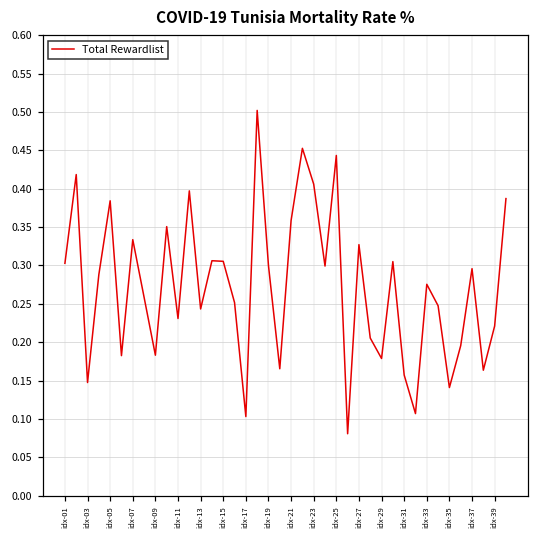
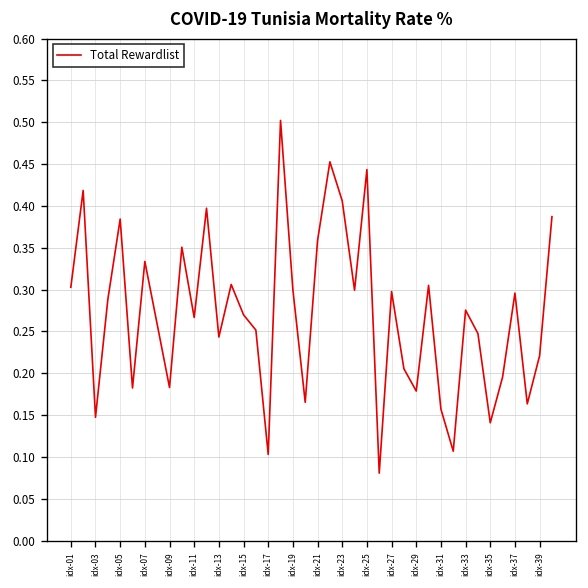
  {
    "idx-01": 0.30,
    "idx-03": 0.15,
    "idx-05": 0.38,
    "idx-07": 0.33,
    "idx-09": 0.18,
-   "idx-11": 0.23,
+   "idx-11": 0.27,
    "idx-13": 0.24,
-   "idx-15": 0.31,
+   "idx-15": 0.27,
    "idx-17": 0.10,
    "idx-19": 0.30,
    "idx-21": 0.36,
    "idx-23": 0.41,
    "idx-25": 0.44,
-   "idx-27": 0.33,
+   "idx-27": 0.30,
    "idx-29": 0.18,
    "idx-31": 0.16,
    "idx-33": 0.28,
    "idx-35": 0.14,
    "idx-37": 0.30,
    "idx-39": 0.22
  }
